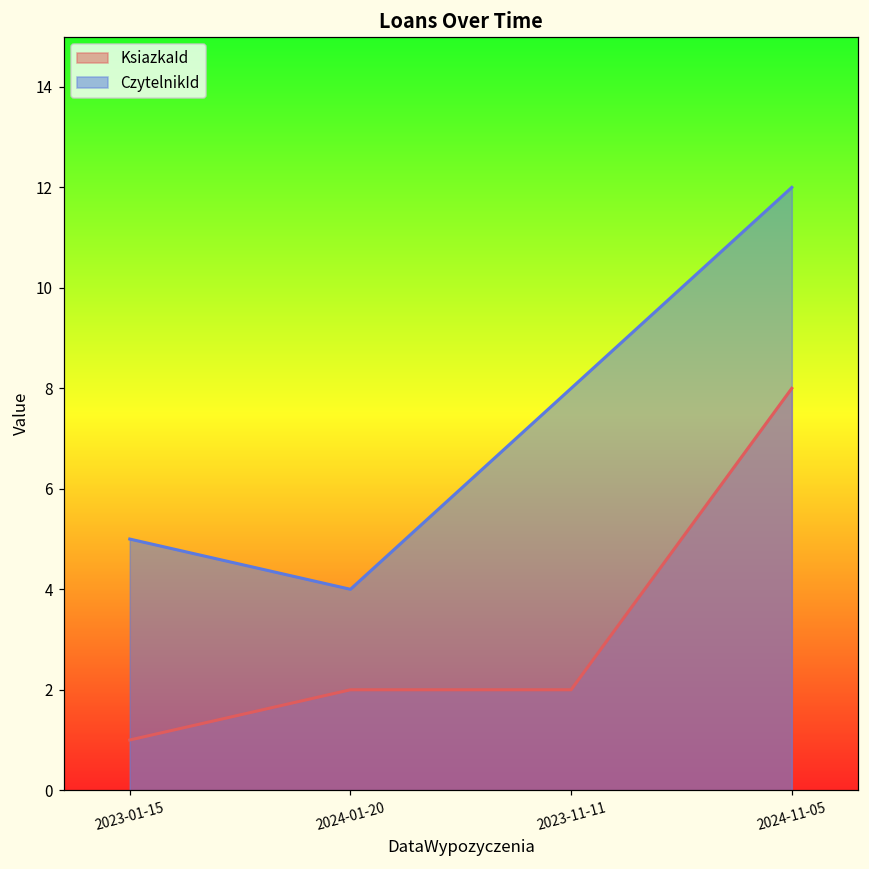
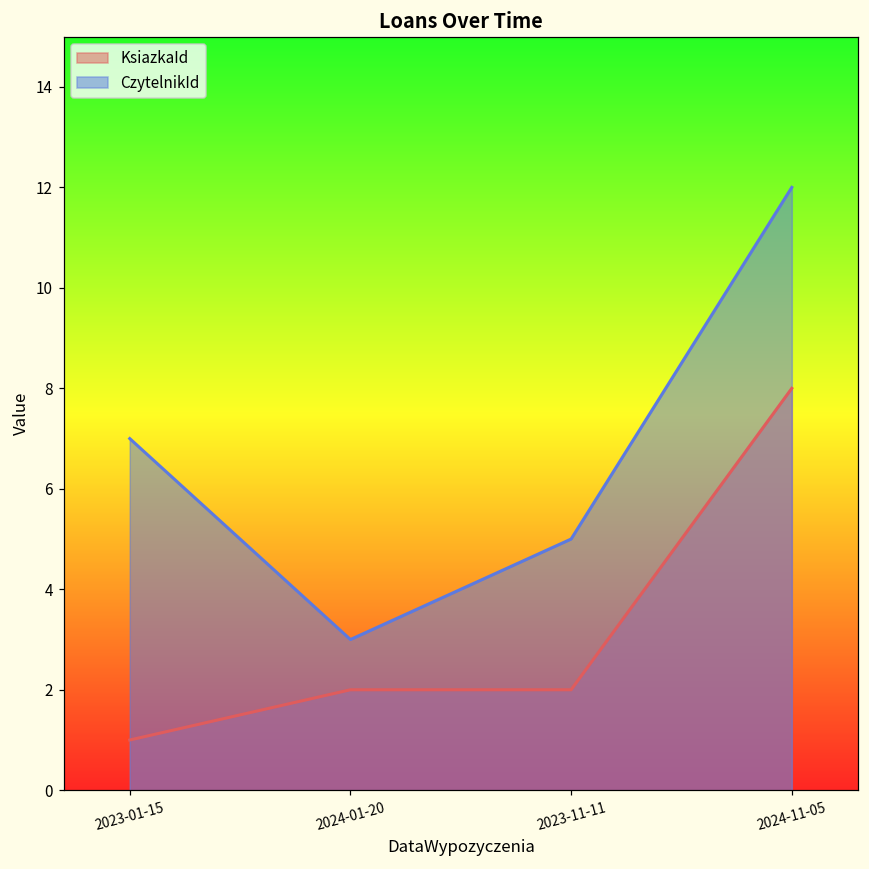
  {
    "KsiazkaId": {
      "2023-01-15": 1,
      "2024-01-20": 2,
      "2023-11-11": 2,
      "2024-11-05": 8
    },
    "CzytelnikId": {
-     "2023-01-15": 5,
-     "2024-01-20": 4,
-     "2023-11-11": 8,
+     "2023-01-15": 7,
+     "2024-01-20": 3,
+     "2023-11-11": 5,
      "2024-11-05": 12
    }
  }
